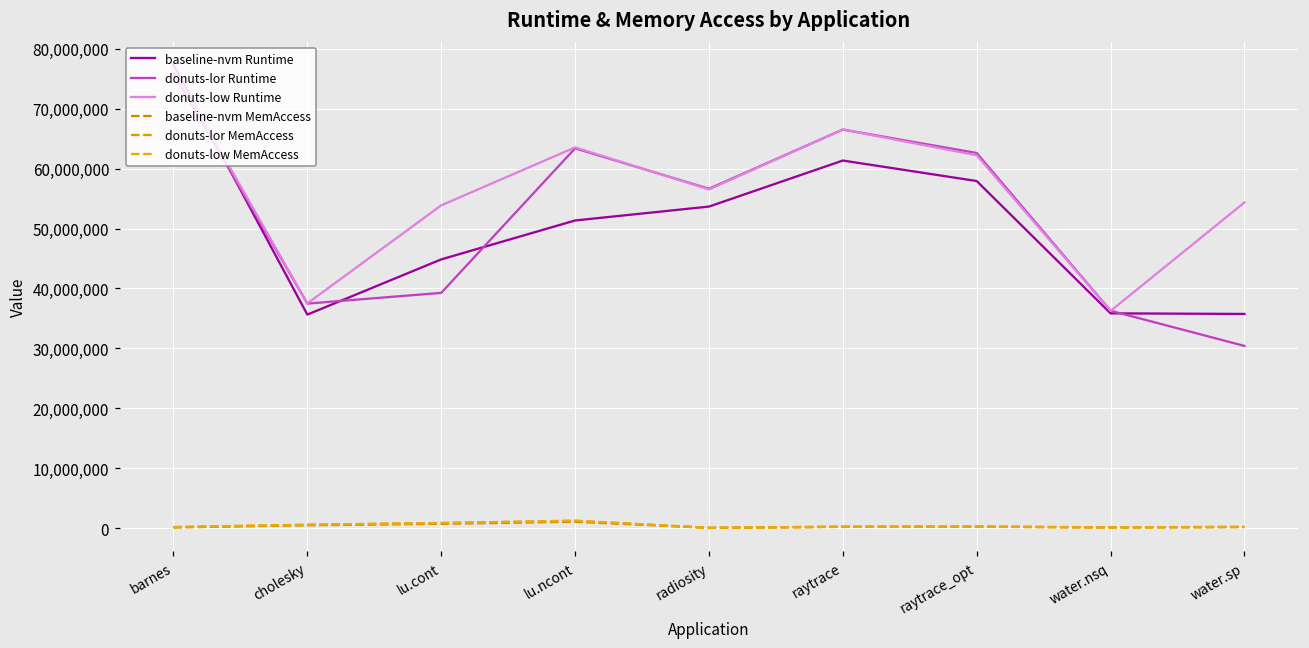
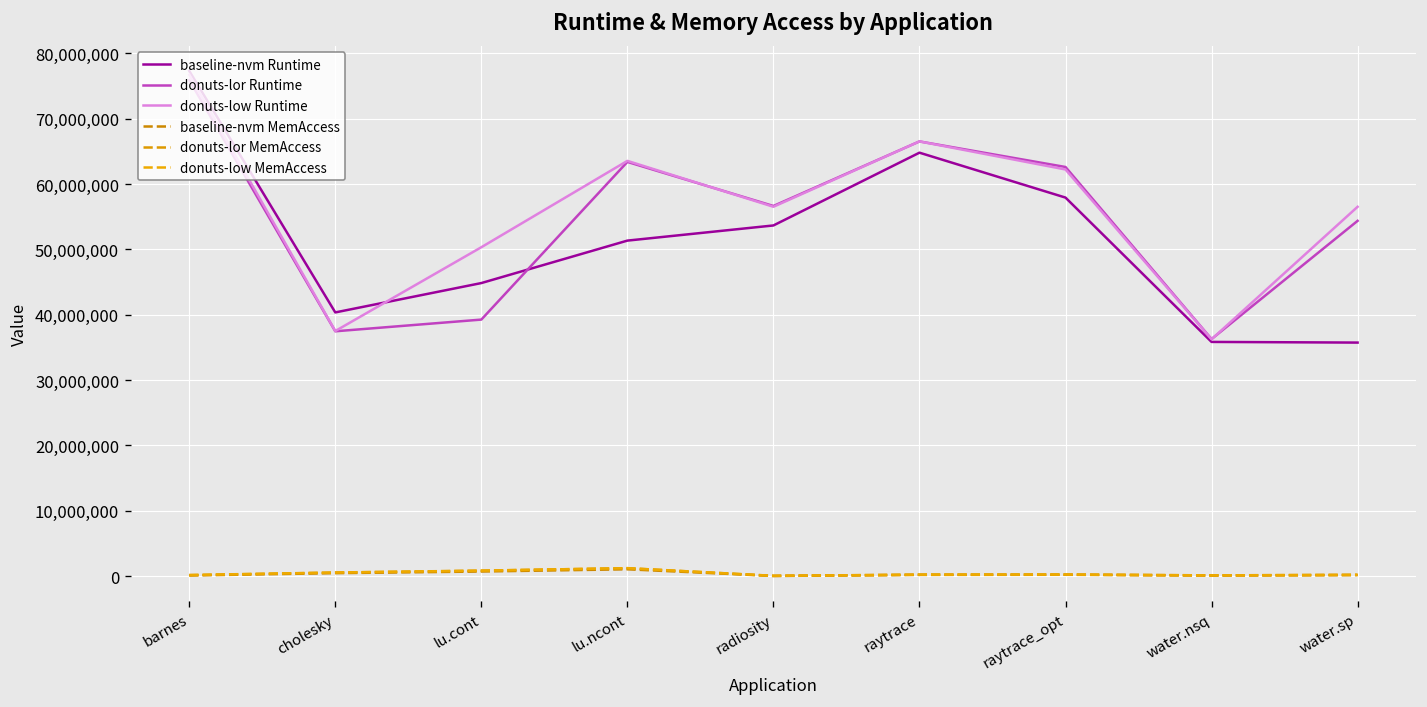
  {
    "baseline-nvm Runtime": {
-     "cholesky": "36,000,000",
+     "cholesky": "40,000,000",
      "lu.cont": "45,000,000",
      "lu.ncont": "51,000,000",
      "radiosity": "54,000,000",
-     "raytrace": "61,000,000",
+     "raytrace": "65,000,000",
      "raytrace_opt": "58,000,000",
      "water.sp": "36,000,000"
    },
    "donuts-lor Runtime": {
      "lu.cont": "39,000,000",
-     "water.sp": "30,000,000"
+     "water.sp": "54,000,000"
    },
    "donuts-low Runtime": {
-     "lu.cont": "54,000,000",
-     "water.sp": "54,000,000"
+     "lu.cont": "50,000,000",
+     "water.sp": "57,000,000"
    }
  }
